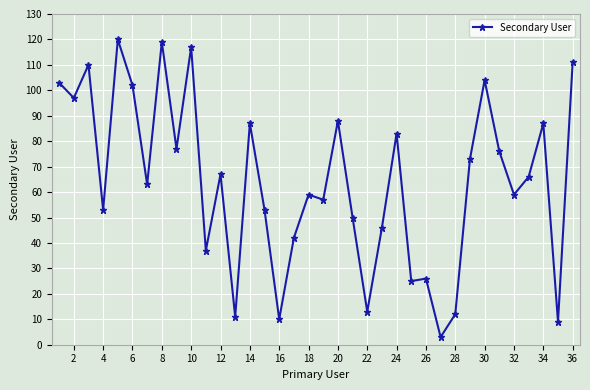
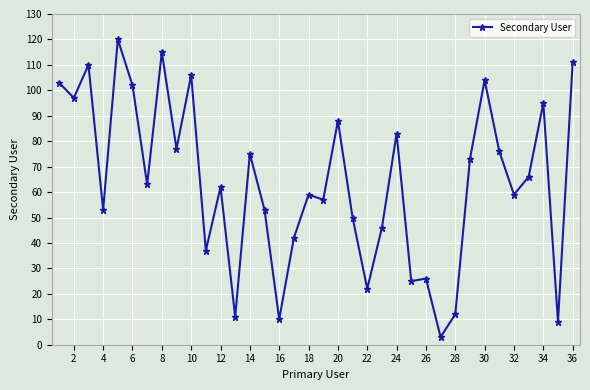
  {
    "2": 97,
    "4": 53,
    "6": 102,
-   "8": 119,
-   "10": 117,
-   "12": 67,
-   "14": 87,
+   "8": 115,
+   "10": 106,
+   "12": 62,
+   "14": 75,
    "16": 10,
    "18": 59,
    "20": 88,
-   "22": 13,
+   "22": 22,
    "24": 83,
    "26": 26,
    "28": 12,
    "30": 104,
    "32": 59,
-   "34": 87,
+   "34": 95,
    "36": 111
  }
